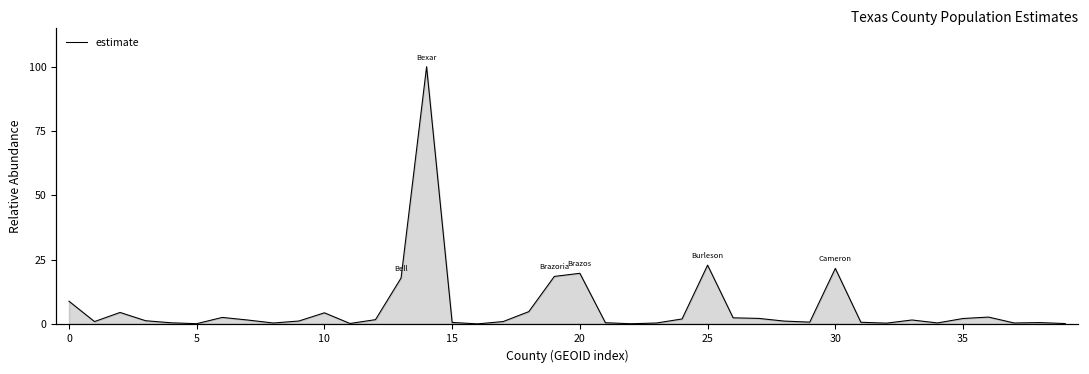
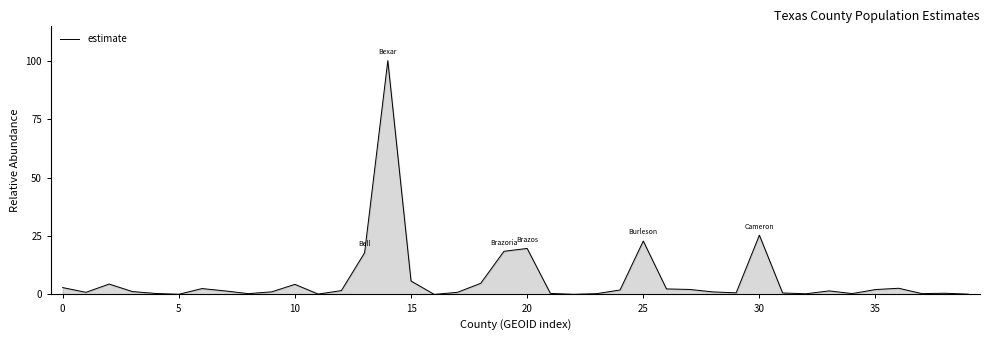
  {
-   "0": 9,
+   "0": 3,
    "5": 0,
    "10": 4,
-   "15": 1,
+   "15": 6,
    "20": 20,
    "25": 23,
-   "30": 22,
+   "30": 25,
    "35": 2
  }
